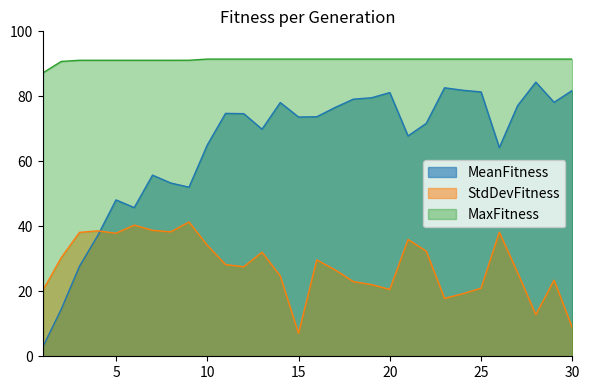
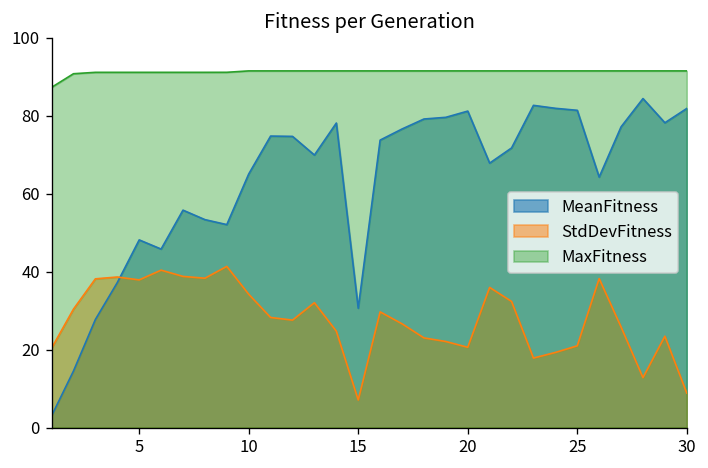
  {
    "MeanFitness": {
      "5": 48,
      "10": 65,
-     "15": 74,
+     "15": 31,
      "20": 81,
      "25": 81,
      "30": 82
    },
    "StdDevFitness": {
      "5": 38,
      "10": 34,
      "15": 7,
      "20": 21,
      "25": 21,
      "30": 9
    },
    "MaxFitness": {
      "5": 91,
      "10": 91,
      "15": 91,
      "20": 91,
      "25": 91,
      "30": 91
    }
  }
